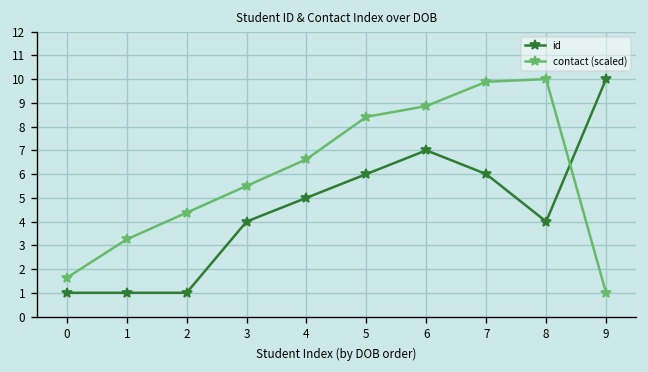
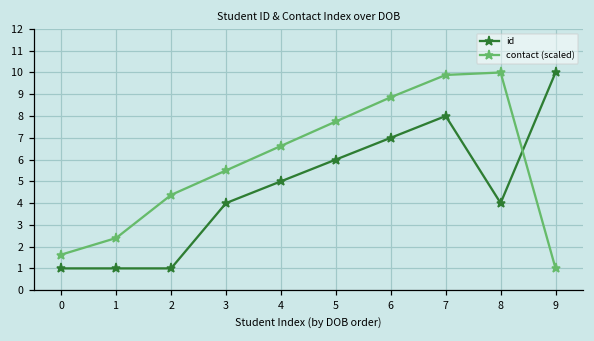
  {
    "id": {
      "0": 1,
      "1": 1,
      "2": 1,
      "3": 4,
      "4": 5,
      "5": 6,
      "6": 7,
-     "7": 6,
+     "7": 8,
      "8": 4,
      "9": 10
    },
    "contact (scaled)": {
      "0": 1.6,
-     "1": 3.2,
+     "1": 2.4,
      "2": 4.4,
      "3": 5.5,
      "4": 6.6,
-     "5": 8.4,
+     "5": 7.7,
      "6": 8.9,
      "7": 9.9,
      "8": 10.0,
      "9": 1.0
    }
  }
